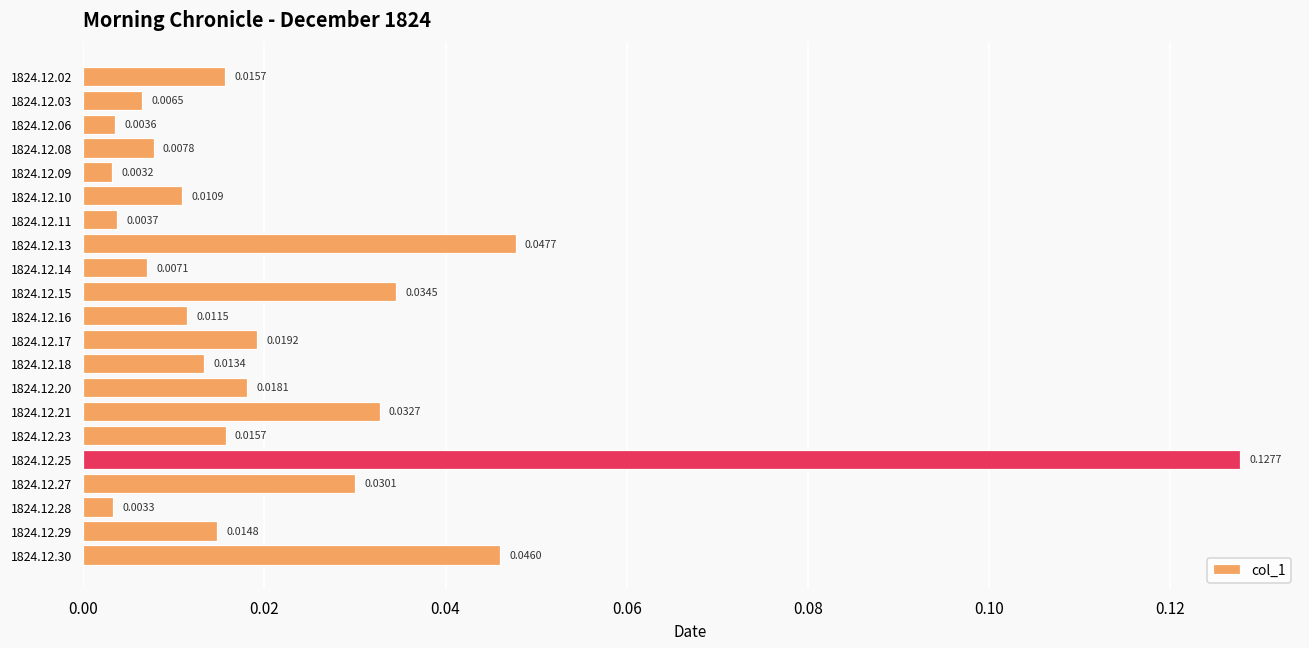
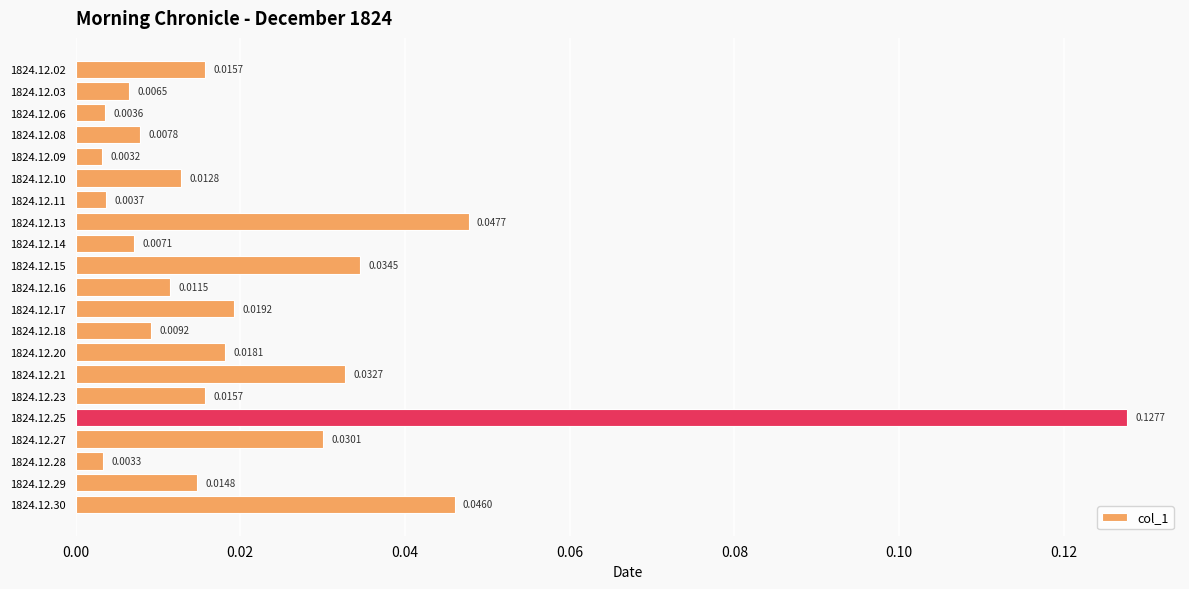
  {
    "1824.12.02": 0.0157,
    "1824.12.03": 0.0065,
    "1824.12.06": 0.0036,
    "1824.12.08": 0.0078,
    "1824.12.09": 0.0032,
-   "1824.12.10": 0.0109,
+   "1824.12.10": 0.0128,
    "1824.12.11": 0.0037,
    "1824.12.13": 0.0477,
    "1824.12.14": 0.0071,
    "1824.12.15": 0.0345,
    "1824.12.16": 0.0115,
    "1824.12.17": 0.0192,
-   "1824.12.18": 0.0134,
+   "1824.12.18": 0.0092,
    "1824.12.20": 0.0181,
    "1824.12.21": 0.0327,
    "1824.12.23": 0.0157,
    "1824.12.25": 0.1277,
    "1824.12.27": 0.0301,
    "1824.12.28": 0.0033,
    "1824.12.29": 0.0148,
    "1824.12.30": 0.0460
  }
